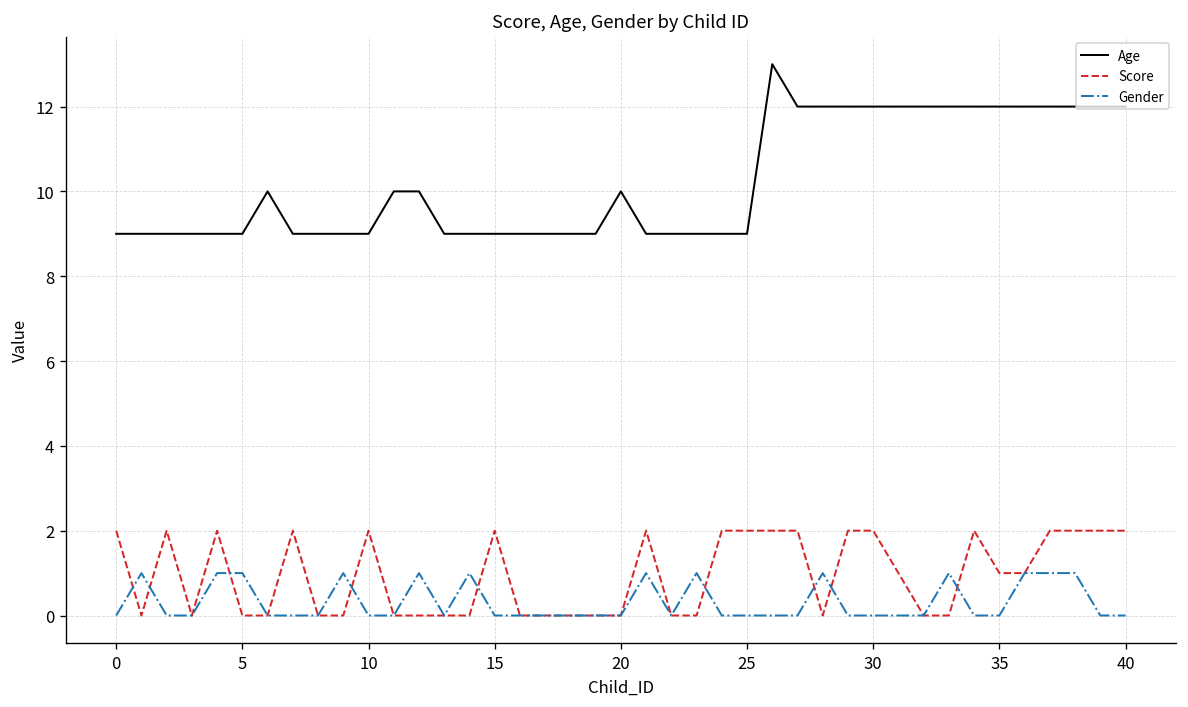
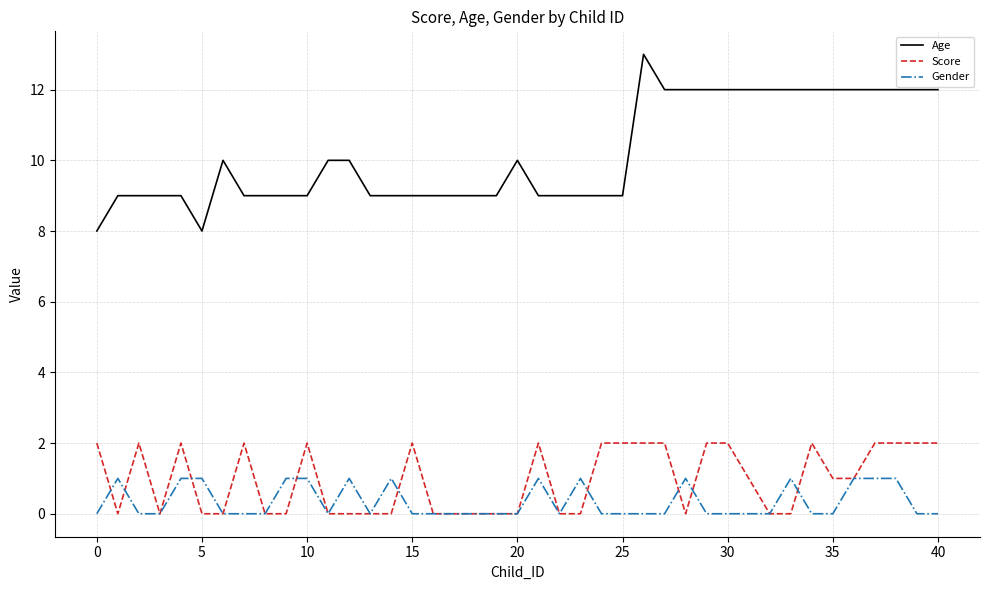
  {
    "Age": {
-     "0": 9,
-     "5": 9,
+     "0": 8,
+     "5": 8,
      "10": 9,
      "15": 9,
      "20": 10,
      "25": 9,
      "30": 12,
      "35": 12,
      "40": 12
    },
    "Score": {
      "0": 2,
      "5": 0,
      "10": 2,
      "15": 2,
      "25": 2,
      "30": 2,
      "35": 1,
      "40": 2
    },
    "Gender": {
      "0": 0,
      "5": 1,
-     "10": 0,
+     "10": 1,
      "15": 0,
      "25": 0,
      "30": 0,
      "35": 0,
      "40": 0
    }
  }
